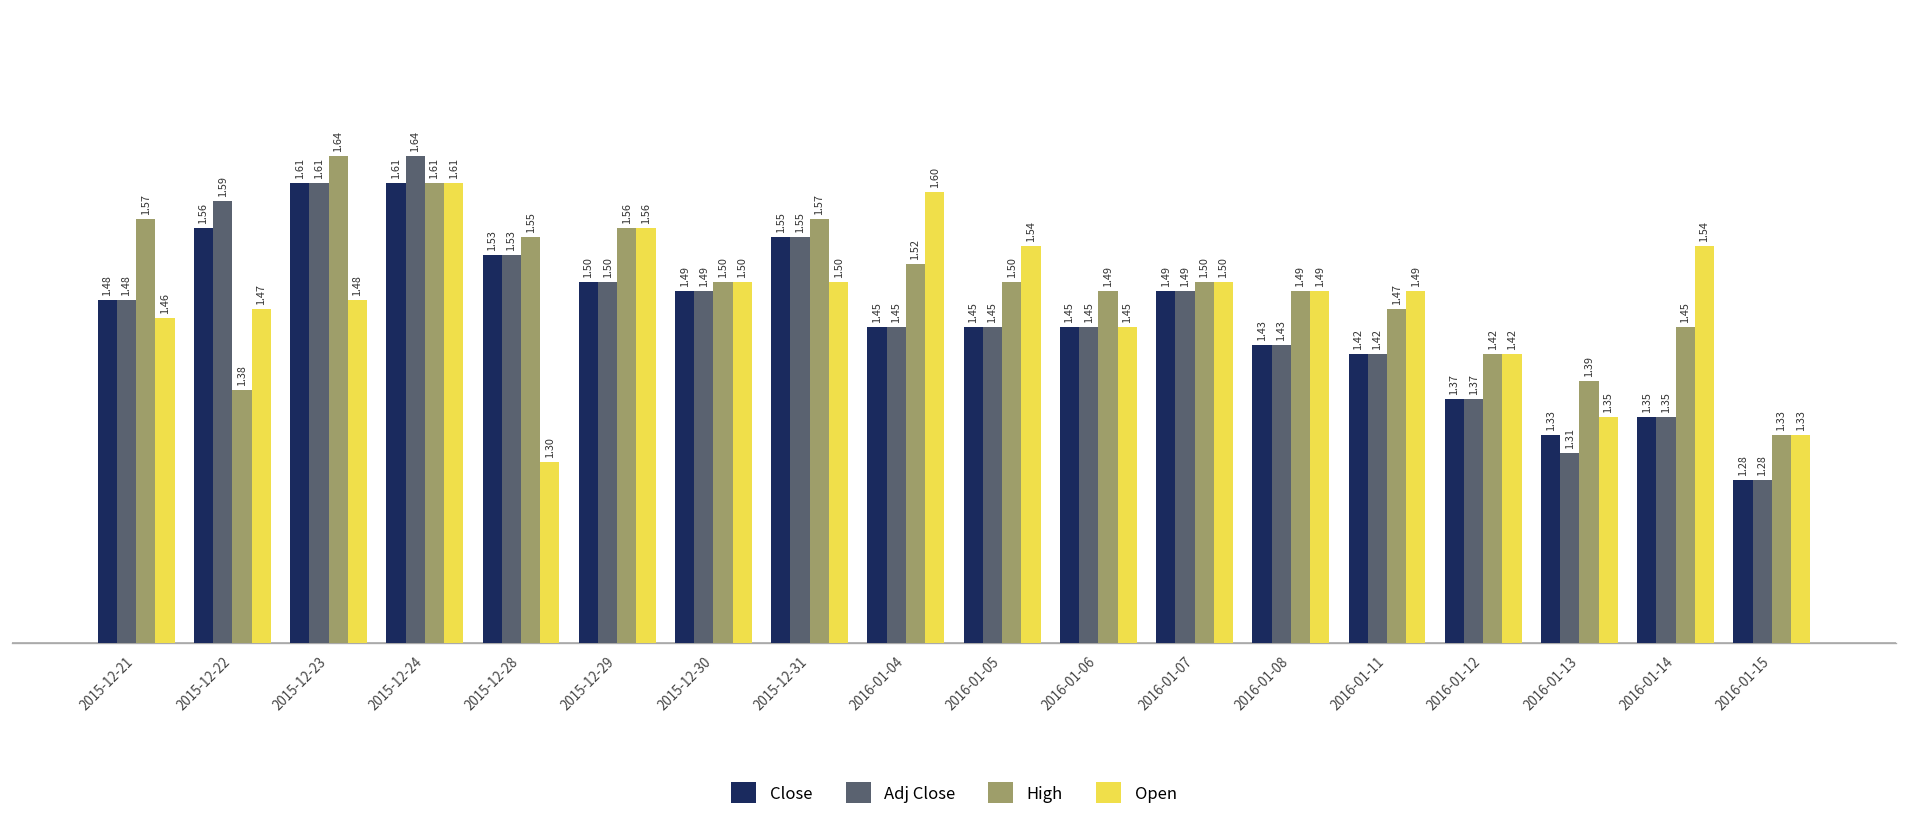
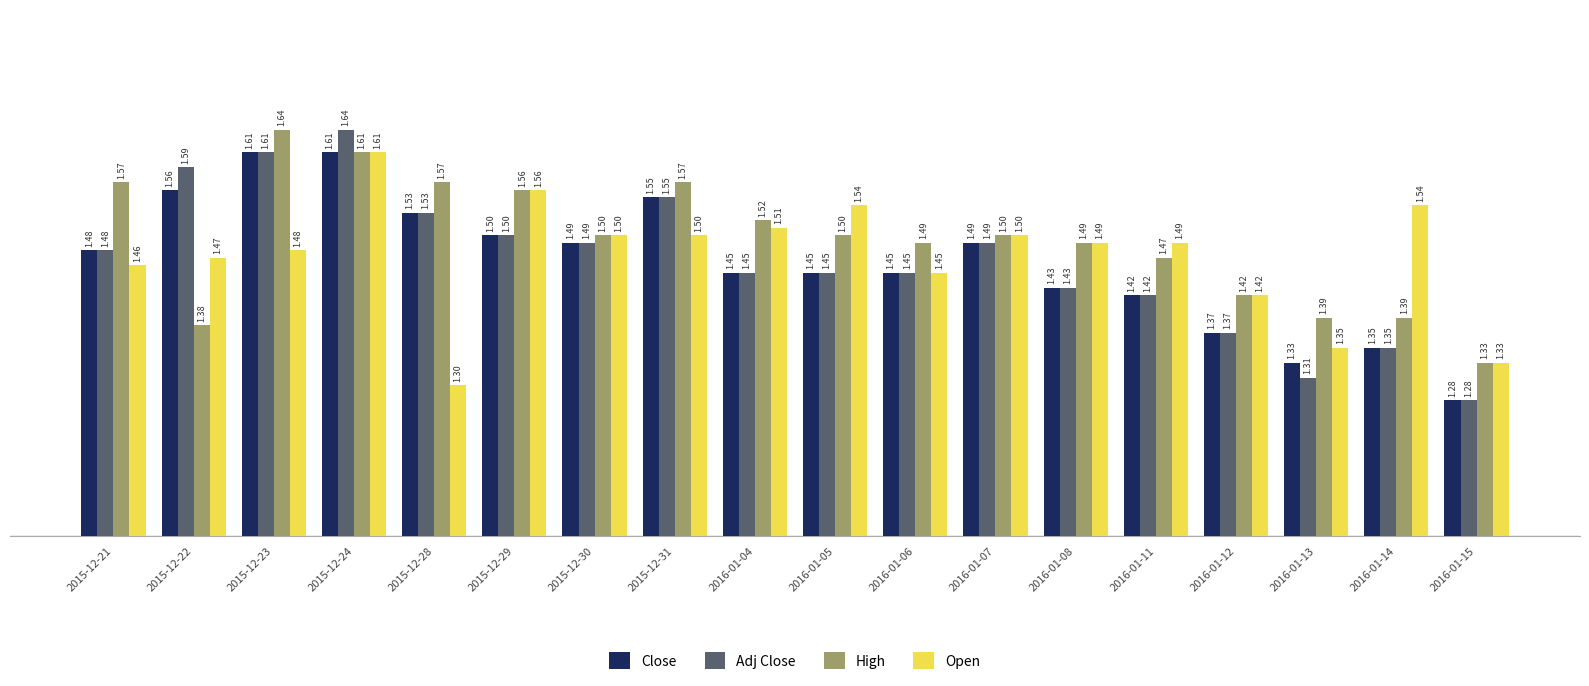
  {
    "Close": {
      "2015-12-21": 1.48,
      "2015-12-22": 1.56,
      "2015-12-23": 1.61,
      "2015-12-24": 1.61,
      "2015-12-28": 1.53,
      "2015-12-29": 1.50,
      "2015-12-30": 1.49,
      "2015-12-31": 1.55,
      "2016-01-04": 1.45,
      "2016-01-05": 1.45,
      "2016-01-06": 1.45,
      "2016-01-07": 1.49,
      "2016-01-08": 1.43,
      "2016-01-11": 1.42,
      "2016-01-12": 1.37,
      "2016-01-13": 1.33,
      "2016-01-14": 1.35,
      "2016-01-15": 1.28
    },
    "Adj Close": {
      "2015-12-21": 1.48,
      "2015-12-22": 1.59,
      "2015-12-23": 1.61,
      "2015-12-24": 1.64,
      "2015-12-28": 1.53,
      "2015-12-29": 1.50,
      "2015-12-30": 1.49,
      "2015-12-31": 1.55,
      "2016-01-04": 1.45,
      "2016-01-05": 1.45,
      "2016-01-06": 1.45,
      "2016-01-07": 1.49,
      "2016-01-08": 1.43,
      "2016-01-11": 1.42,
      "2016-01-12": 1.37,
      "2016-01-13": 1.31,
      "2016-01-14": 1.35,
      "2016-01-15": 1.28
    },
    "High": {
      "2015-12-21": 1.57,
      "2015-12-22": 1.38,
      "2015-12-23": 1.64,
      "2015-12-24": 1.61,
-     "2015-12-28": 1.55,
+     "2015-12-28": 1.57,
      "2015-12-29": 1.56,
      "2015-12-30": 1.50,
      "2015-12-31": 1.57,
      "2016-01-04": 1.52,
      "2016-01-05": 1.50,
      "2016-01-06": 1.49,
      "2016-01-07": 1.50,
      "2016-01-08": 1.49,
      "2016-01-11": 1.47,
      "2016-01-12": 1.42,
      "2016-01-13": 1.39,
-     "2016-01-14": 1.45,
+     "2016-01-14": 1.39,
      "2016-01-15": 1.33
    },
    "Open": {
      "2015-12-21": 1.46,
      "2015-12-22": 1.47,
      "2015-12-23": 1.48,
      "2015-12-24": 1.61,
      "2015-12-28": 1.30,
      "2015-12-29": 1.56,
      "2015-12-30": 1.50,
      "2015-12-31": 1.50,
-     "2016-01-04": 1.60,
+     "2016-01-04": 1.51,
      "2016-01-05": 1.54,
      "2016-01-06": 1.45,
      "2016-01-07": 1.50,
      "2016-01-08": 1.49,
      "2016-01-11": 1.49,
      "2016-01-12": 1.42,
      "2016-01-13": 1.35,
      "2016-01-14": 1.54,
      "2016-01-15": 1.33
    }
  }
